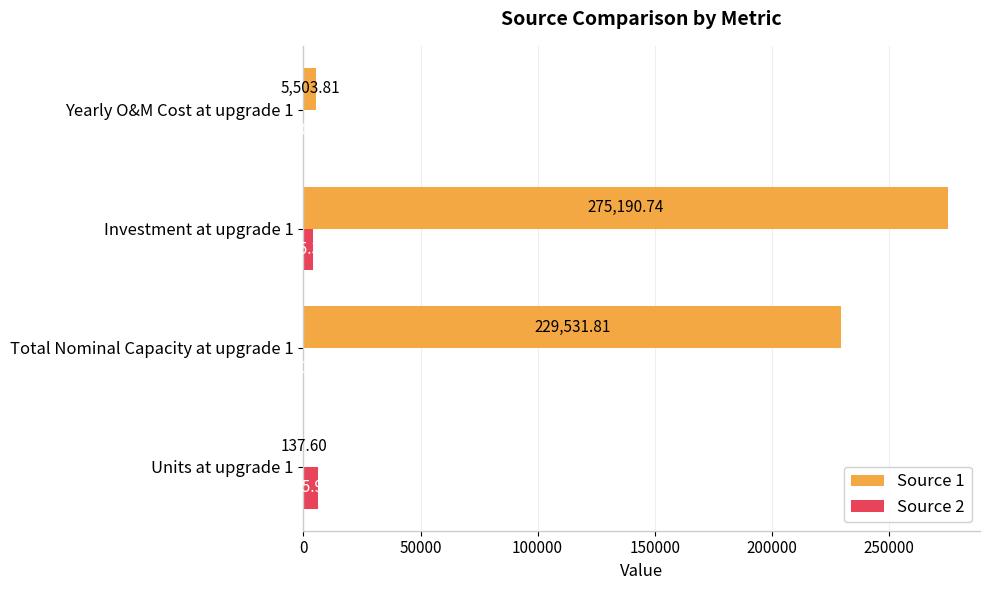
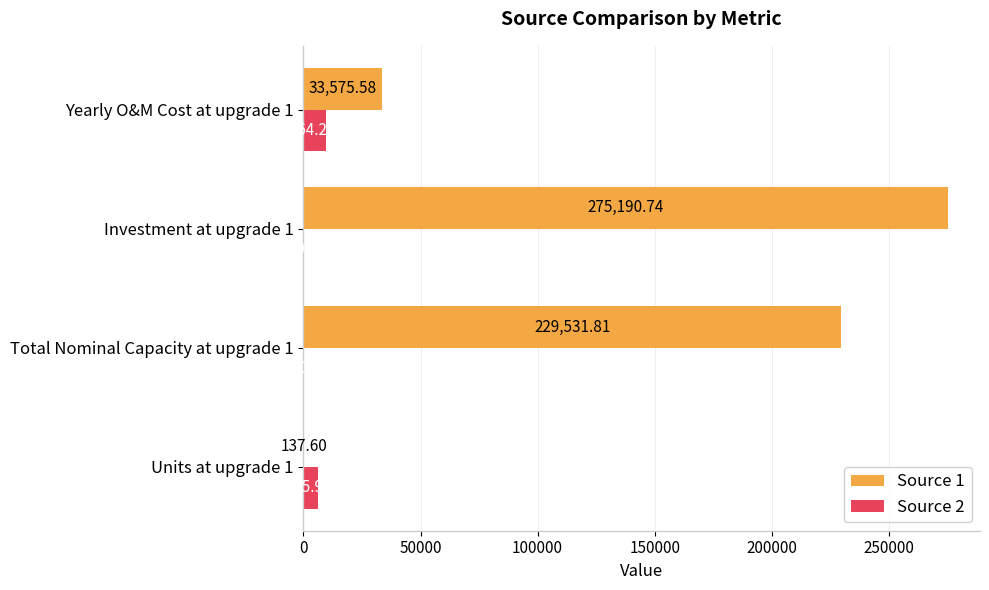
  {
    "Source 1": {
-     "Yearly O&M Cost at upgrade 1": "5,503.81",
+     "Yearly O&M Cost at upgrade 1": "33,575.58",
      "Investment at upgrade 1": "275,190.74",
      "Total Nominal Capacity at upgrade 1": "229,531.81",
      "Units at upgrade 1": "137.60"
    },
    "Source 2": {
-     "Yearly O&M Cost at upgrade 1": "0",
-     "Investment at upgrade 1": "4000",
+     "Yearly O&M Cost at upgrade 1": "10000",
+     "Investment at upgrade 1": "0",
      "Units at upgrade 1": "6000"
    }
  }
